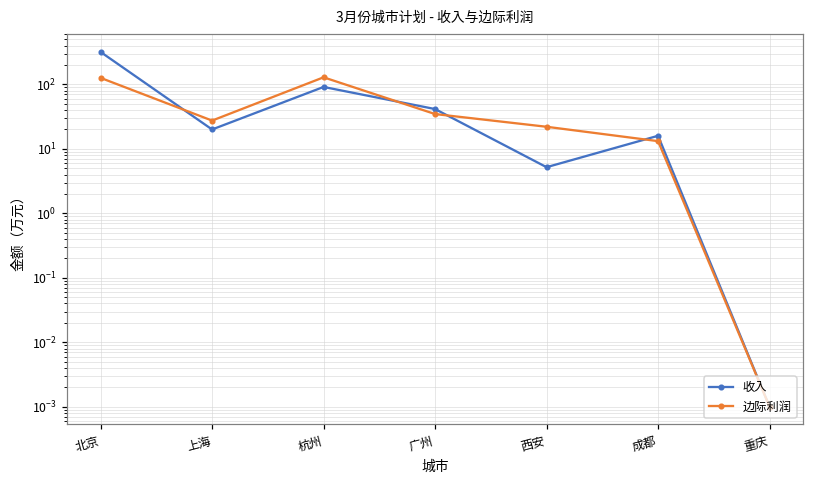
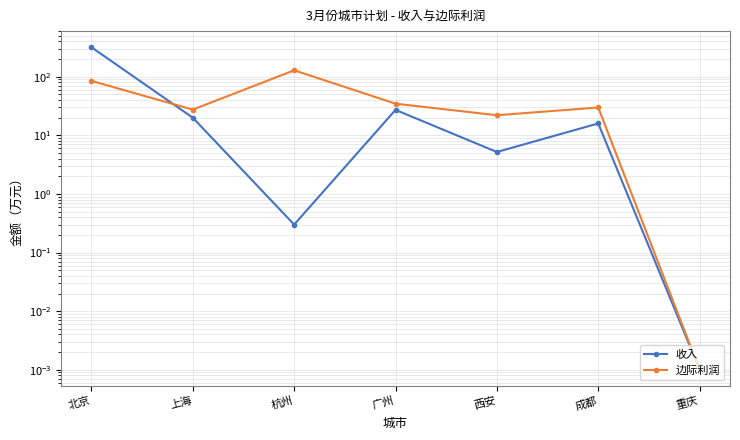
  {
    "收入": {
      "北京": 300,
      "上海": 20,
-     "杭州": 90,
-     "广州": 40,
+     "杭州": 0.3,
+     "广州": 30,
      "西安": 5,
      "成都": 16
    },
    "边际利润": {
-     "北京": 130,
+     "北京": 90,
      "上海": 30,
      "杭州": 130,
      "广州": 30,
      "西安": 22,
-     "成都": 13
+     "成都": 30
    }
  }
